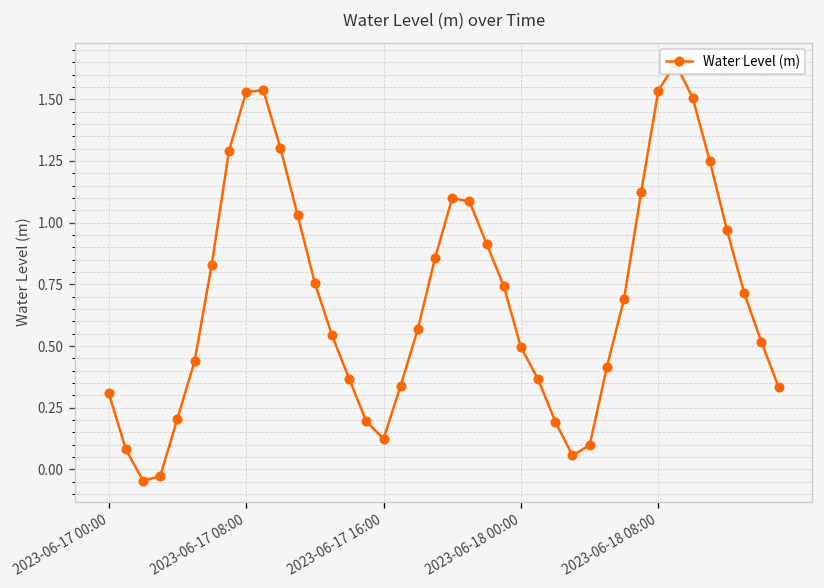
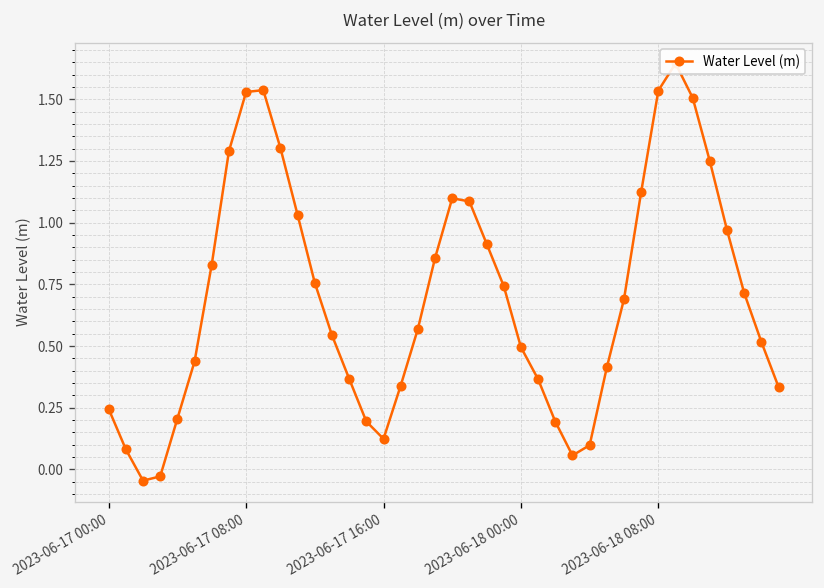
  {
-   "2023-06-17 00:00": 0.31,
+   "2023-06-17 00:00": 0.25,
    "2023-06-17 08:00": 1.53,
    "2023-06-17 16:00": 0.12,
    "2023-06-18 00:00": 0.50,
    "2023-06-18 08:00": 1.54
  }
